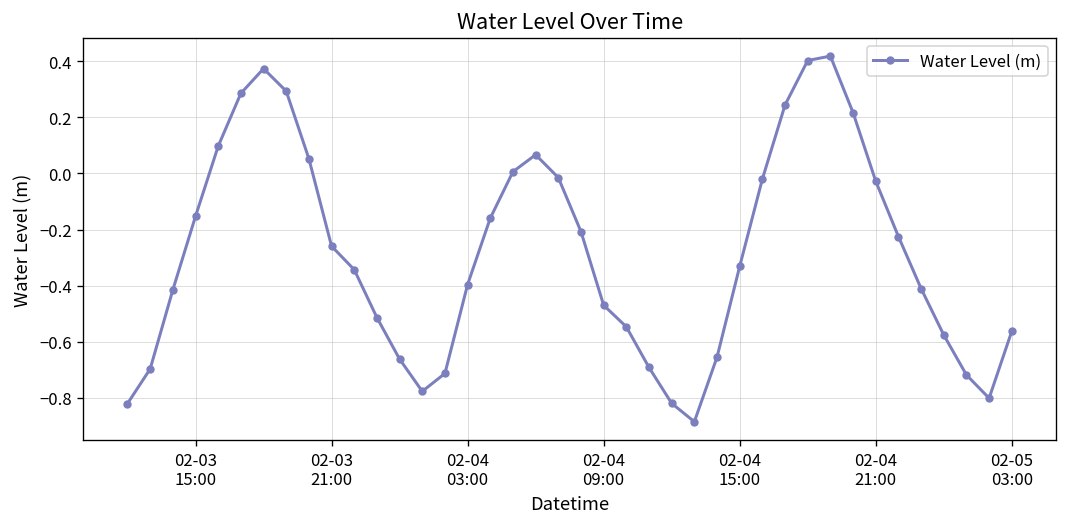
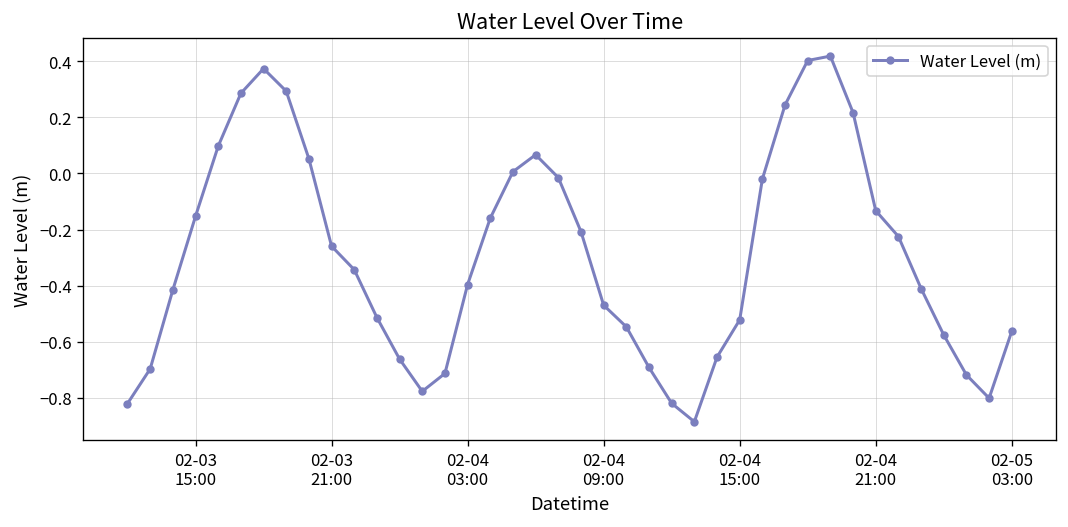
  {
    "02-03 15:00": -0.15,
    "02-03 21:00": -0.26,
    "02-04 03:00": -0.40,
    "02-04 09:00": -0.47,
-   "02-04 15:00": -0.33,
-   "02-04 21:00": -0.03,
+   "02-04 15:00": -0.52,
+   "02-04 21:00": -0.13,
    "02-05 03:00": -0.56
  }
